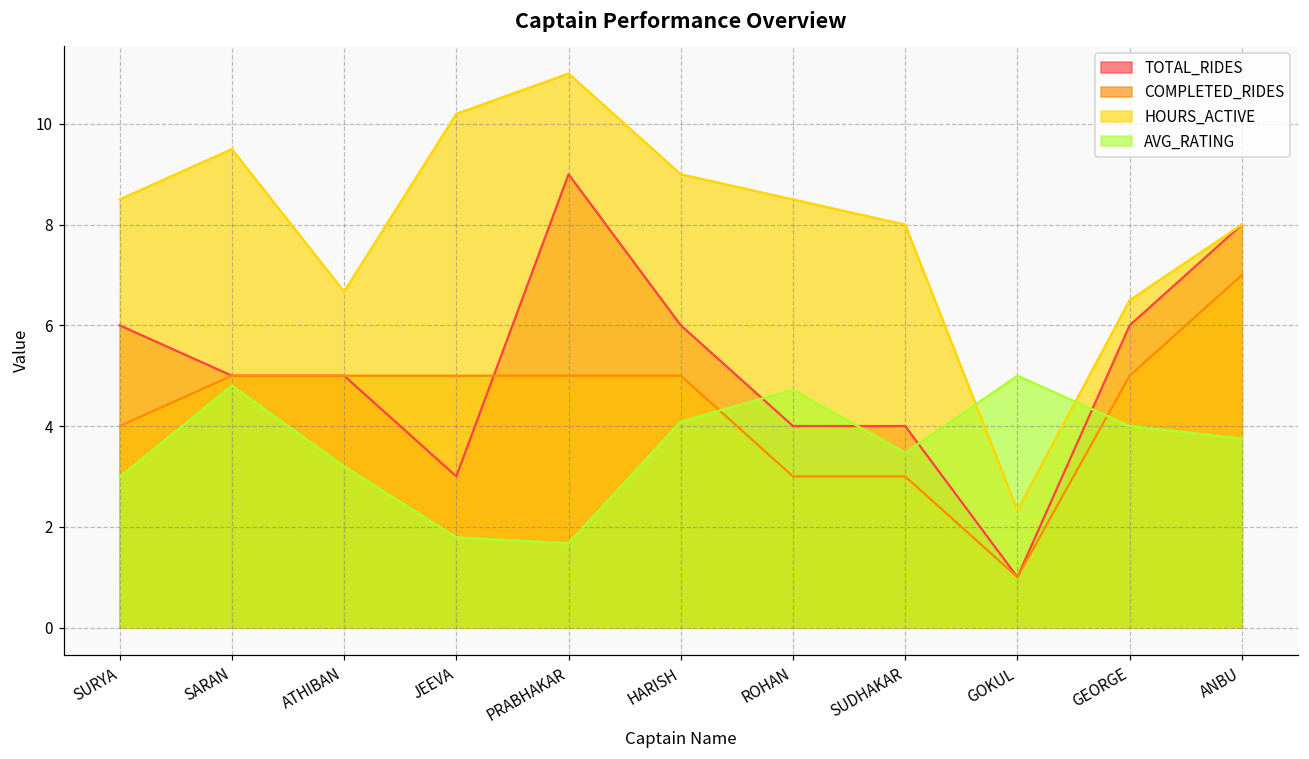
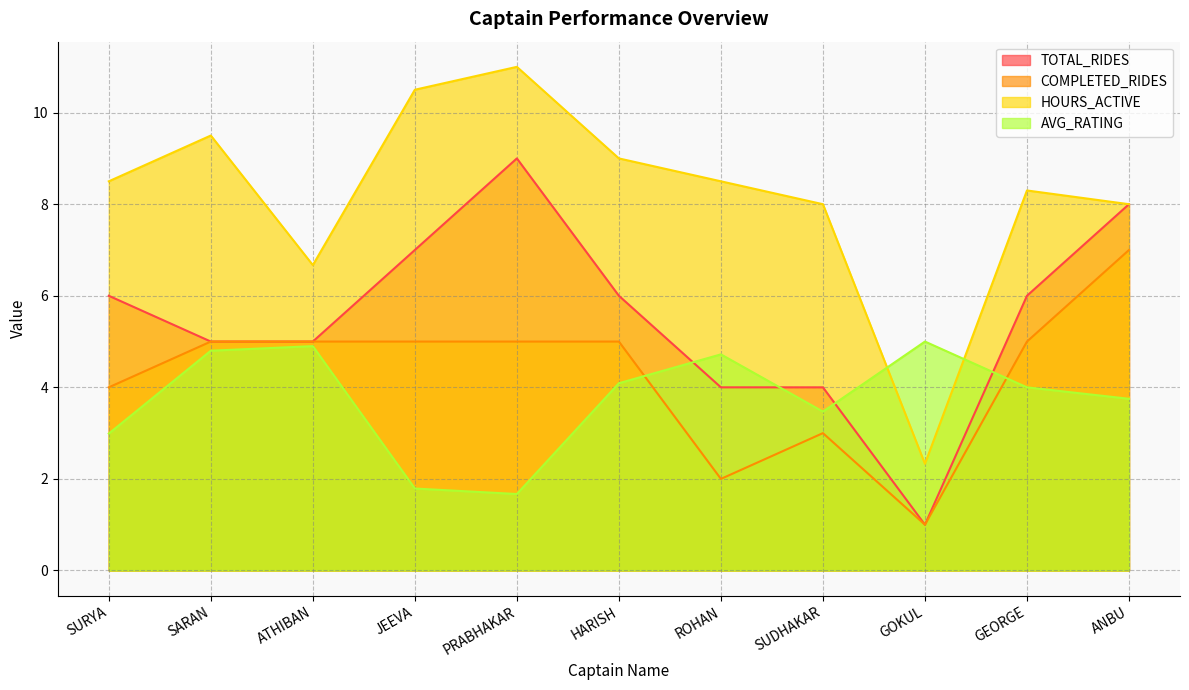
  {
    "TOTAL_RIDES": {
      "SURYA": 6,
-     "JEEVA": 3,
+     "JEEVA": 7,
      "PRABHAKAR": 9,
      "HARISH": 6,
      "ROHAN": 4,
      "SUDHAKAR": 4,
      "GEORGE": 6
    },
    "COMPLETED_RIDES": {
      "SURYA": 4,
      "JEEVA": 5,
      "PRABHAKAR": 5,
      "HARISH": 5,
-     "ROHAN": 3,
+     "ROHAN": 2,
      "SUDHAKAR": 3,
      "GEORGE": 5,
      "ANBU": 7
    },
    "HOURS_ACTIVE": {
      "SURYA": 8.5,
      "SARAN": 9.5,
      "ATHIBAN": 6.7,
-     "JEEVA": 10.2,
+     "JEEVA": 10.5,
      "PRABHAKAR": 11.0,
      "HARISH": 9.0,
      "ROHAN": 8.5,
      "SUDHAKAR": 8.0,
      "GOKUL": 2.3,
-     "GEORGE": 6.5
+     "GEORGE": 8.3
    },
    "AVG_RATING": {
      "SURYA": 3.0,
      "SARAN": 4.8,
-     "ATHIBAN": 3.2,
+     "ATHIBAN": 4.9,
      "JEEVA": 1.8,
      "PRABHAKAR": 1.7,
      "HARISH": 4.1,
      "ROHAN": 4.7,
      "SUDHAKAR": 3.5,
      "GOKUL": 5.0,
      "GEORGE": 4.0,
      "ANBU": 3.8
    }
  }
